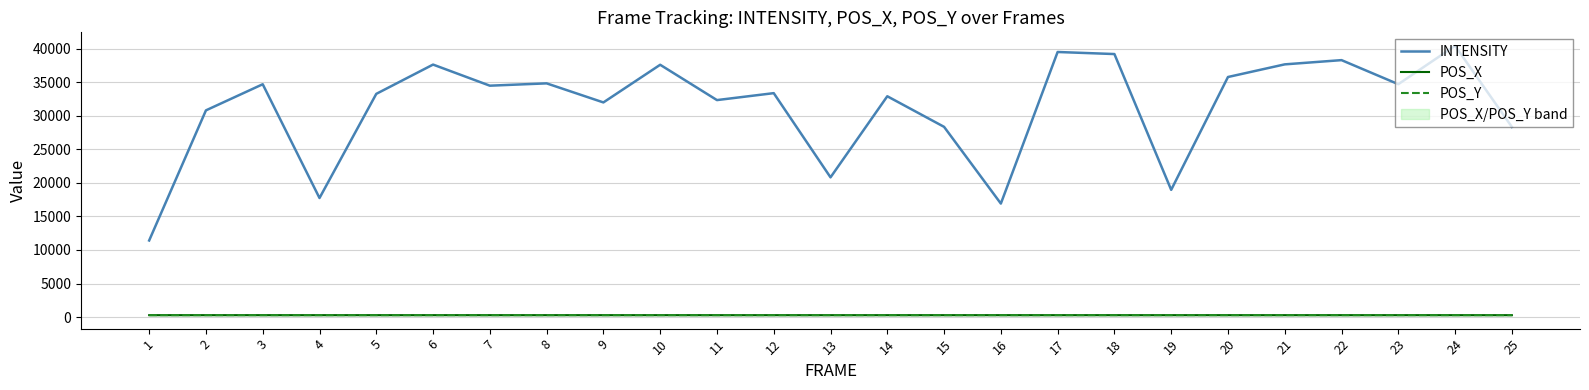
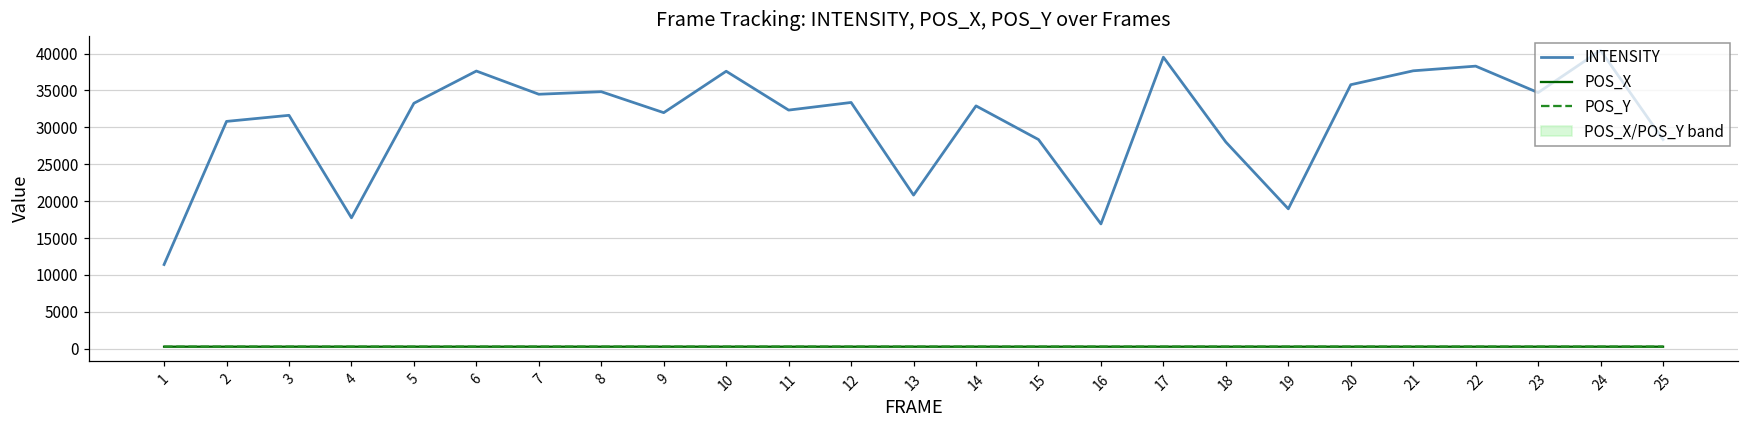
  {
    "INTENSITY": {
      "1": 11000,
      "2": 31000,
-     "3": 35000,
+     "3": 32000,
      "4": 18000,
      "5": 33000,
      "6": 38000,
      "7": 34000,
      "8": 35000,
      "9": 32000,
      "10": 38000,
      "11": 32000,
      "12": 33000,
      "13": 21000,
      "14": 33000,
      "15": 28000,
      "16": 17000,
      "17": 40000,
-     "18": 39000,
+     "18": 28000,
      "19": 19000,
      "20": 36000,
      "21": 38000,
      "22": 38000
    },
    "POS_X/POS_Y band": {
      "1": 0,
      "2": 0,
      "3": 0,
      "4": 0,
      "5": 0,
      "6": 0,
      "7": 0,
      "8": 0,
      "9": 0,
      "10": 0,
      "11": 0,
      "12": 0,
      "13": 0,
      "14": 0,
      "15": 0,
      "16": 0,
      "17": 0,
      "18": 0,
      "19": 0,
      "20": 0,
      "21": 0,
      "22": 0,
      "23": 0,
      "24": 0,
      "25": 0
    }
  }
